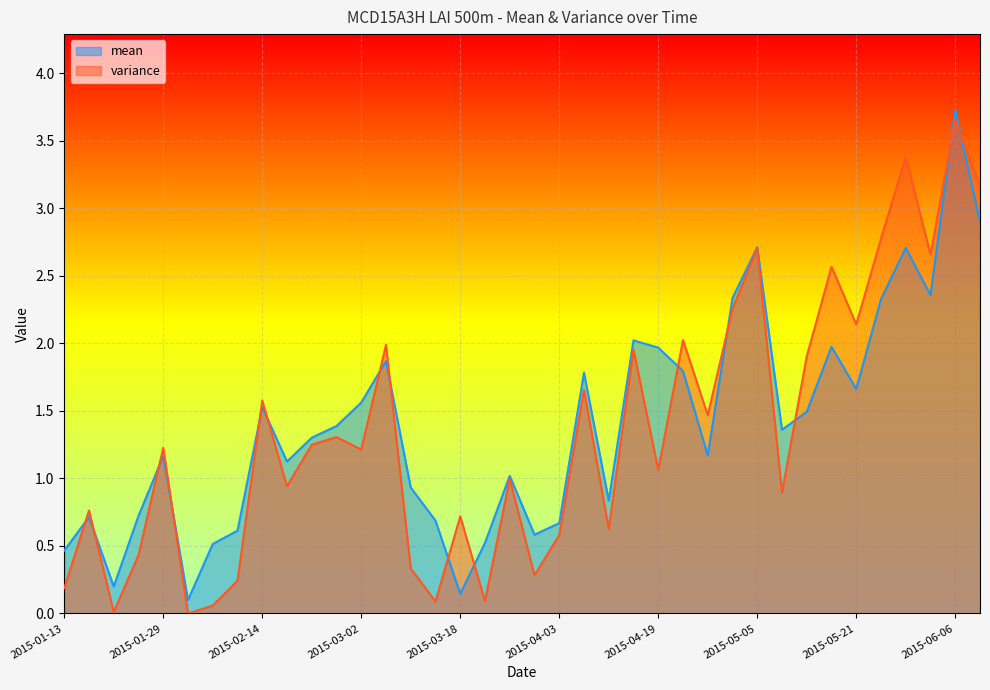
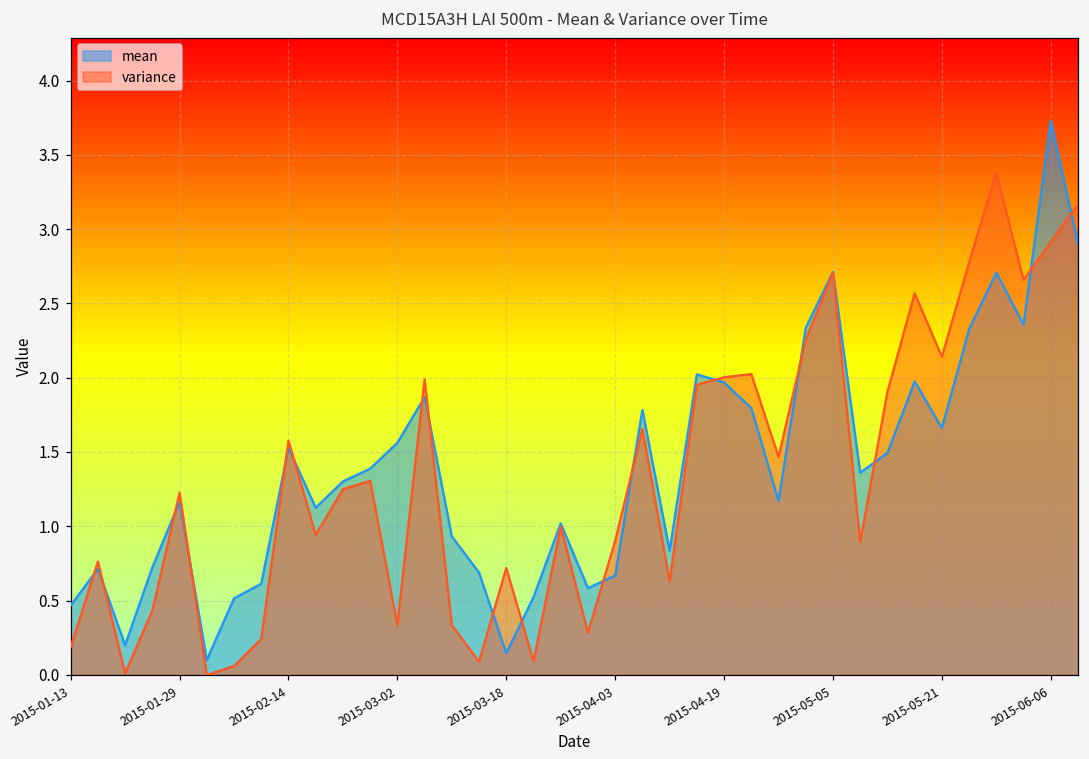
  {
    "mean": {
      "2015-01-13": 0.47,
      "2015-01-29": 1.16,
      "2015-02-14": 1.53,
      "2015-03-02": 1.56,
      "2015-03-18": 0.15,
      "2015-04-03": 0.67,
      "2015-04-19": 1.97,
      "2015-05-21": 1.66,
      "2015-06-06": 3.73
    },
    "variance": {
      "2015-01-13": 0.19,
      "2015-01-29": 1.23,
      "2015-02-14": 1.58,
-     "2015-03-02": 1.21,
+     "2015-03-02": 0.34,
      "2015-03-18": 0.72,
-     "2015-04-03": 0.58,
-     "2015-04-19": 1.06,
+     "2015-04-03": 0.90,
+     "2015-04-19": 2.00,
      "2015-05-21": 2.14,
-     "2015-06-06": 3.66
+     "2015-06-06": 2.91
    }
  }
